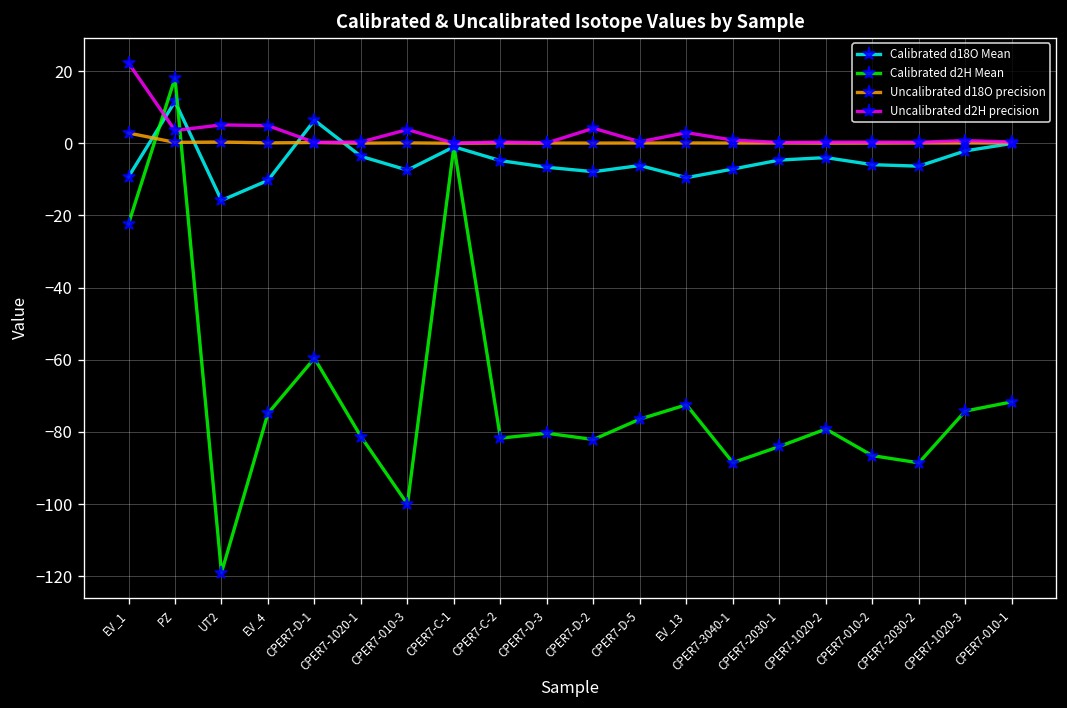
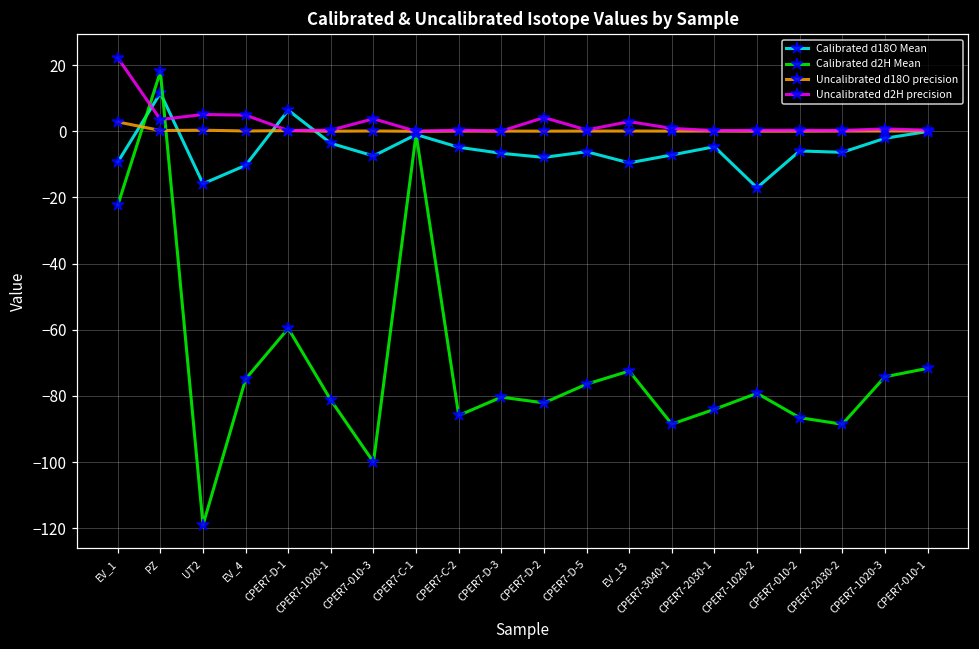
  {
    "Calibrated d18O Mean": {
      "EV_1": -9,
      "PZ": 12,
      "UT2": -16,
      "EV_4": -10,
      "CPER7-D-1": 6,
      "CPER7-1020-1": -4,
      "CPER7-010-3": -7,
      "CPER7-C-2": -5,
      "CPER7-D-3": -7,
      "CPER7-D-2": -8,
      "CPER7-D-5": -6,
      "EV_13": -10,
      "CPER7-3040-1": -7,
      "CPER7-2030-1": -5,
-     "CPER7-1020-2": -4,
+     "CPER7-1020-2": -17,
      "CPER7-010-2": -6,
      "CPER7-2030-2": -6,
      "CPER7-1020-3": -2
    },
    "Calibrated d2H Mean": {
      "EV_1": -22,
      "PZ": 18,
      "UT2": -119,
      "EV_4": -75,
      "CPER7-D-1": -60,
      "CPER7-1020-1": -81,
      "CPER7-010-3": -100,
-     "CPER7-C-2": -82,
+     "CPER7-C-2": -86,
      "CPER7-D-3": -80,
      "CPER7-D-2": -82,
      "CPER7-D-5": -76,
      "EV_13": -72,
      "CPER7-3040-1": -89,
      "CPER7-2030-1": -84,
      "CPER7-1020-2": -79,
      "CPER7-010-2": -87,
      "CPER7-2030-2": -89,
      "CPER7-1020-3": -74,
      "CPER7-010-1": -72
    },
    "Uncalibrated d18O precision": {
      "EV_1": 3,
      "PZ": 0,
      "UT2": 0,
      "EV_4": 0,
      "CPER7-010-3": 0,
      "CPER7-D-2": 0,
      "EV_13": 0
    },
    "Uncalibrated d2H precision": {
      "EV_1": 22,
      "PZ": 4,
      "UT2": 5,
      "EV_4": 5,
      "CPER7-010-3": 4,
      "CPER7-D-2": 4,
      "EV_13": 3
    }
  }
